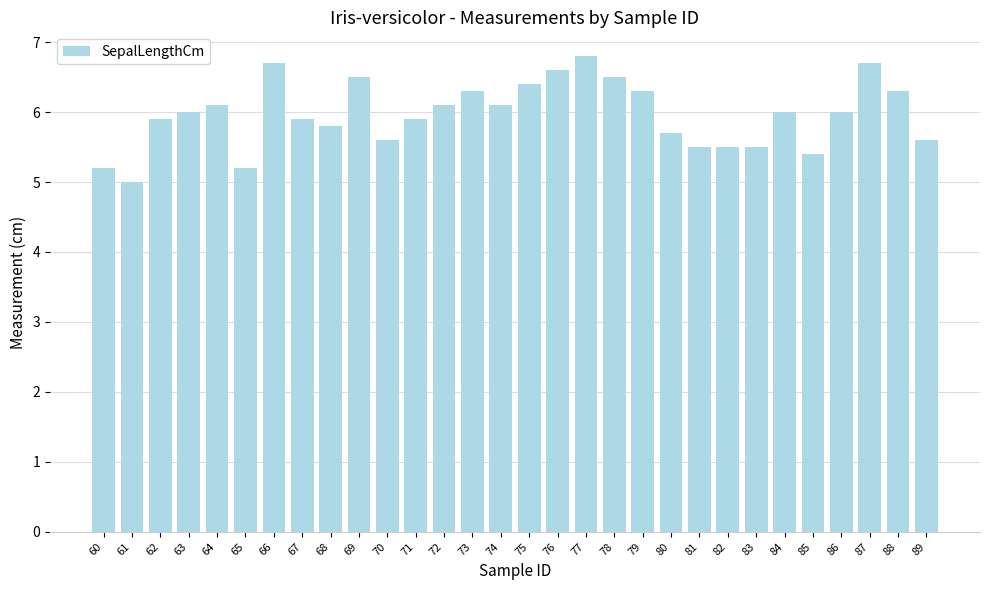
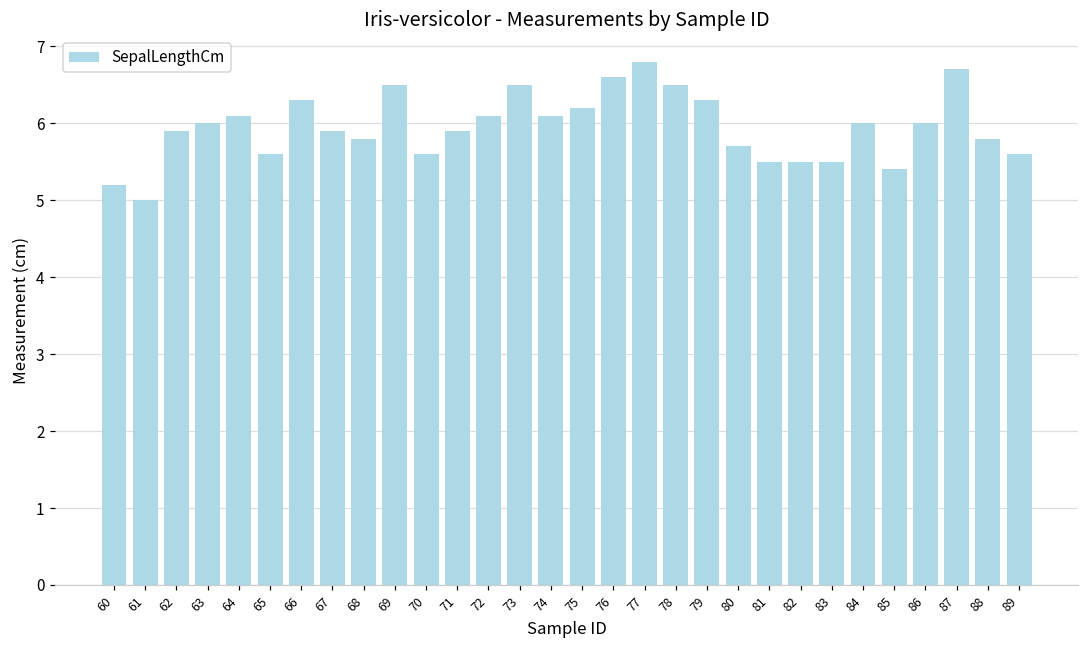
  {
    "60": 5.2,
    "61": 5.0,
    "62": 5.9,
    "63": 6.0,
    "64": 6.1,
-   "65": 5.2,
-   "66": 6.7,
+   "65": 5.6,
+   "66": 6.3,
    "67": 5.9,
    "68": 5.8,
    "69": 6.5,
    "70": 5.6,
    "71": 5.9,
    "72": 6.1,
-   "73": 6.3,
+   "73": 6.5,
    "74": 6.1,
-   "75": 6.4,
+   "75": 6.2,
    "76": 6.6,
    "77": 6.8,
    "78": 6.5,
    "79": 6.3,
    "80": 5.7,
    "81": 5.5,
    "82": 5.5,
    "83": 5.5,
    "84": 6.0,
    "85": 5.4,
    "86": 6.0,
    "87": 6.7,
-   "88": 6.3,
+   "88": 5.8,
    "89": 5.6
  }
